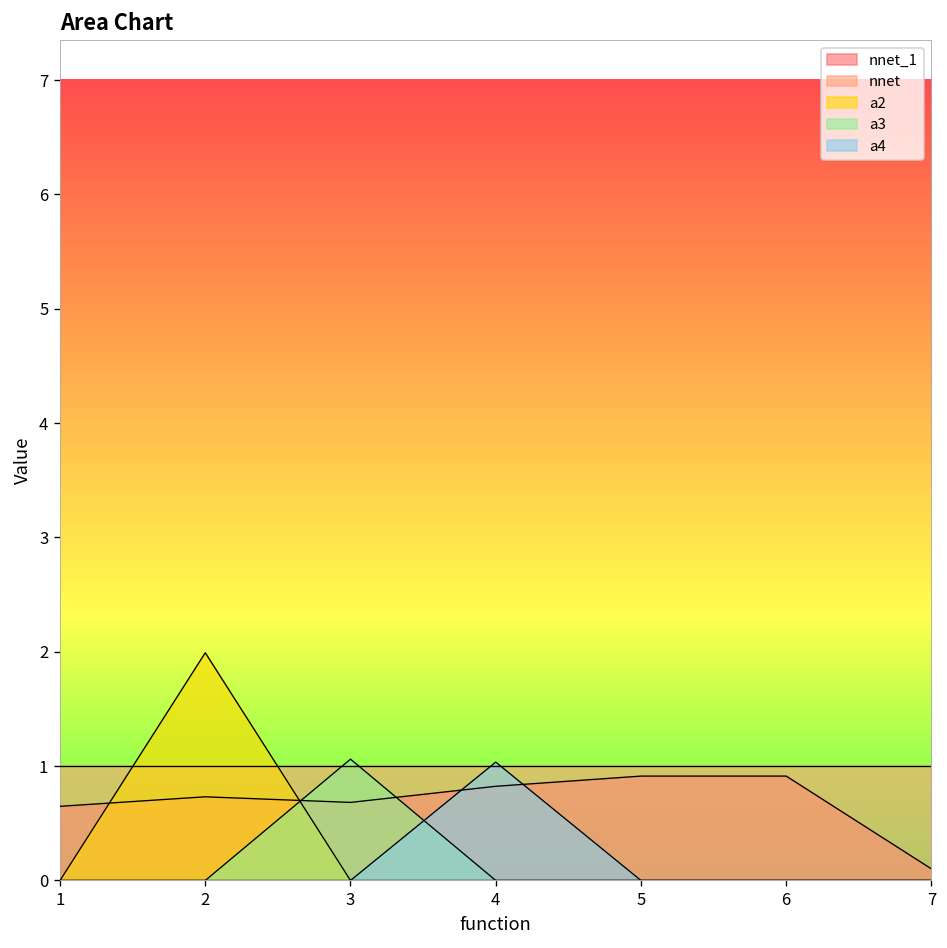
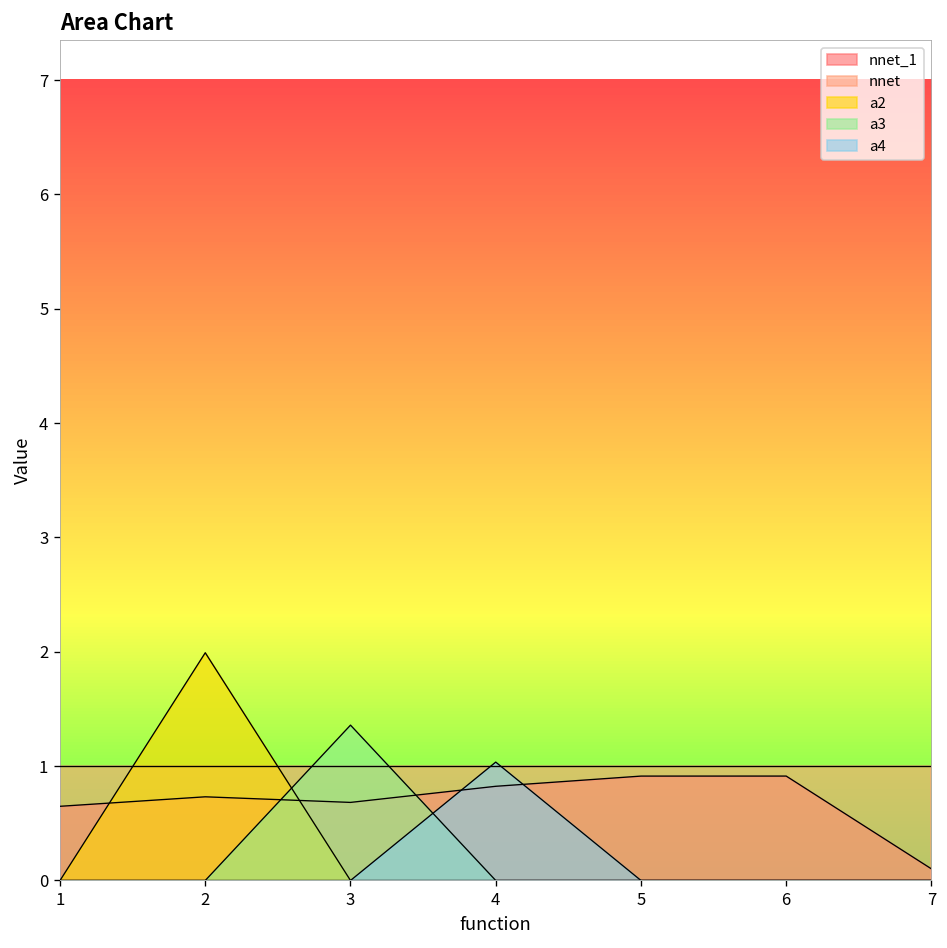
  {
    "a2": {
      "2": 2.0
    },
    "a3": {
-     "3": 1.1
+     "3": 1.4
    },
    "a4": {
      "4": 1.0
    }
  }
